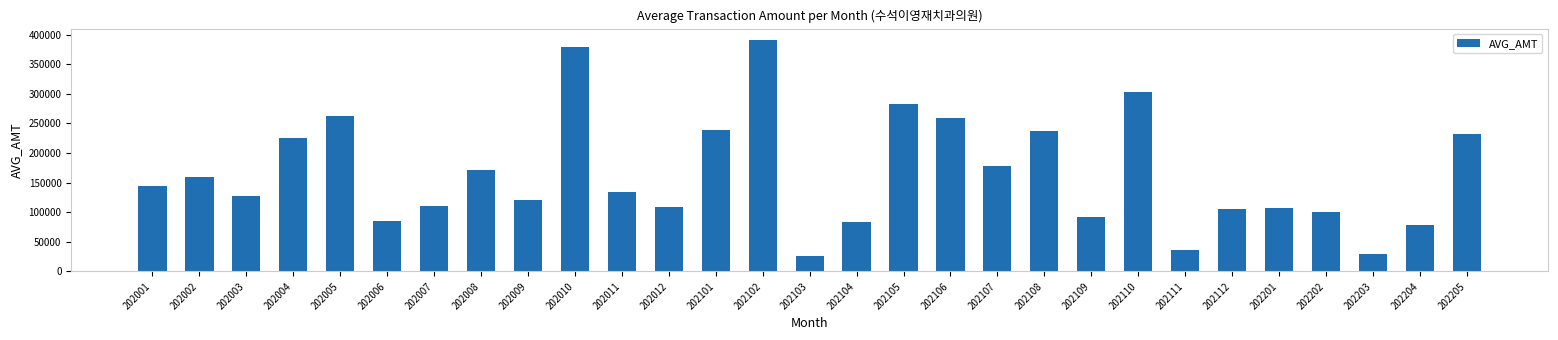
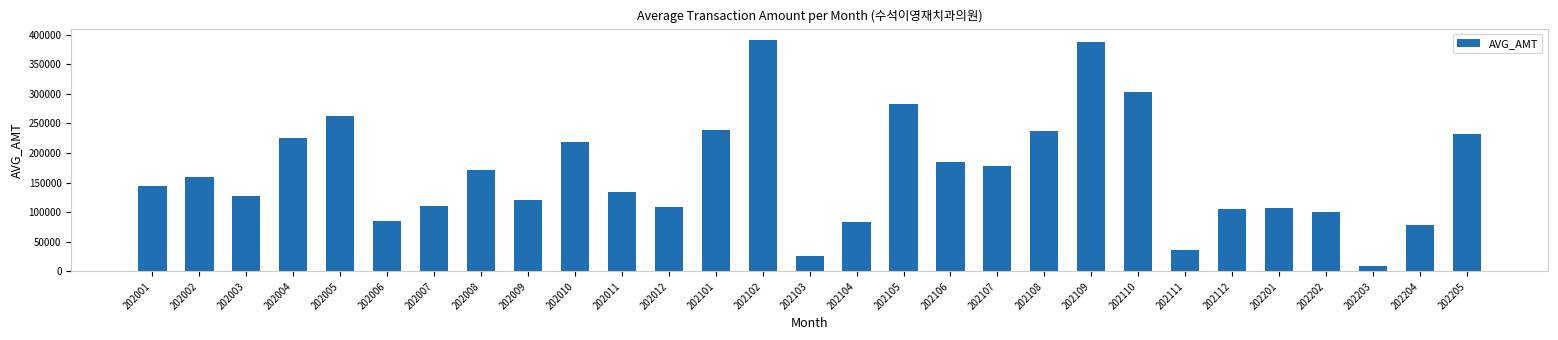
  {
    "202001": 140000,
    "202002": 160000,
    "202003": 130000,
    "202004": 230000,
    "202005": 260000,
    "202006": 90000,
    "202007": 110000,
    "202008": 170000,
    "202009": 120000,
-   "202010": 380000,
+   "202010": 220000,
    "202011": 130000,
    "202012": 110000,
    "202101": 240000,
    "202102": 390000,
    "202103": 30000,
    "202104": 80000,
    "202105": 280000,
-   "202106": 260000,
+   "202106": 190000,
    "202107": 180000,
    "202108": 240000,
-   "202109": 90000,
+   "202109": 390000,
    "202110": 300000,
    "202111": 40000,
    "202112": 110000,
    "202201": 110000,
    "202202": 100000,
-   "202203": 30000,
+   "202203": 10000,
    "202204": 80000,
    "202205": 230000
  }
